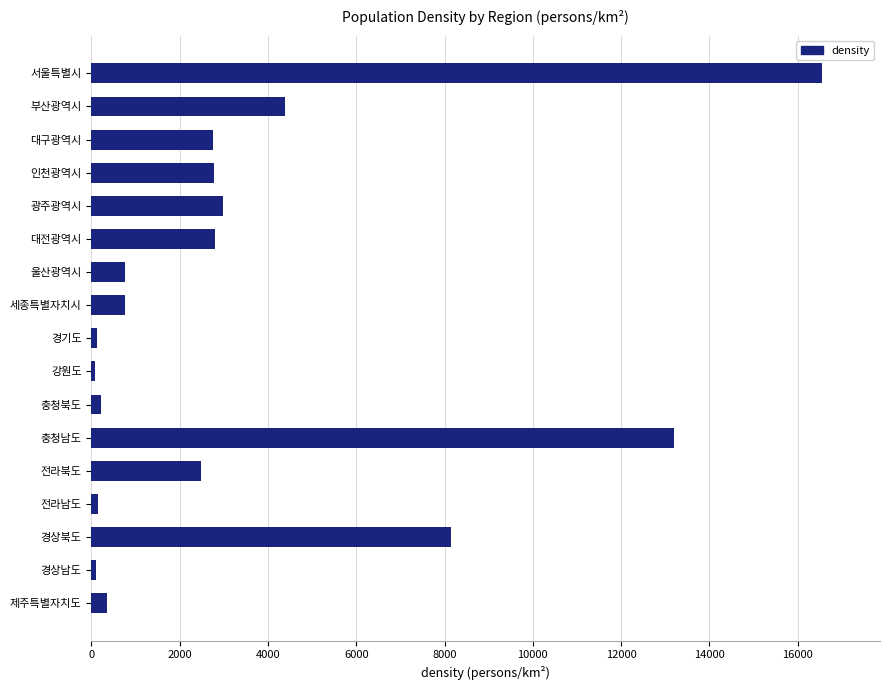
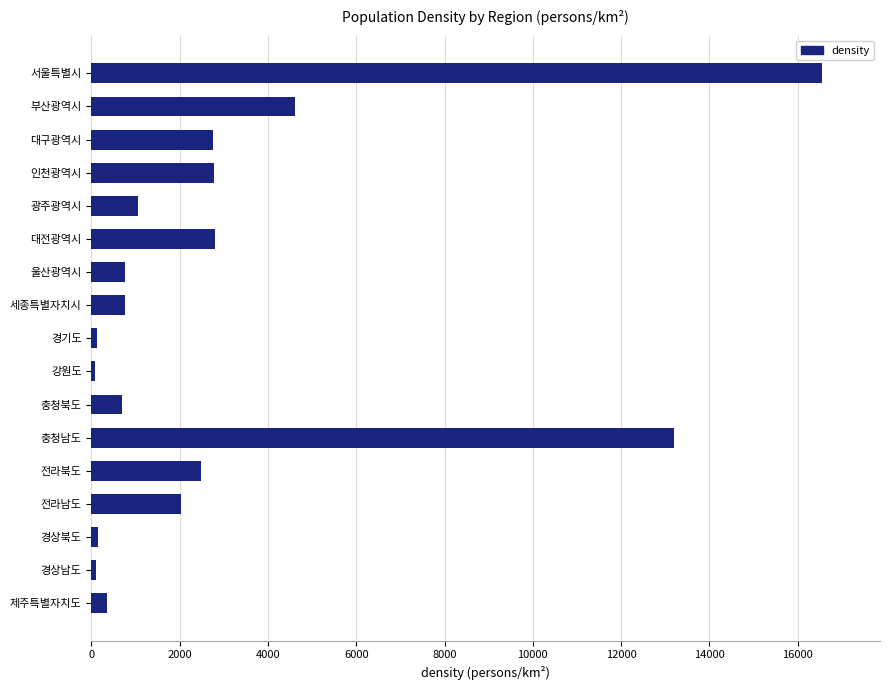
  {
    "서울특별시": 16500,
-   "부산광역시": 4400,
+   "부산광역시": 4600,
    "대구광역시": 2800,
    "인천광역시": 2800,
-   "광주광역시": 3000,
+   "광주광역시": 1100,
    "대전광역시": 2800,
    "울산광역시": 800,
    "세종특별자치시": 800,
    "경기도": 100,
    "강원도": 100,
-   "충청북도": 200,
+   "충청북도": 700,
    "충청남도": 13200,
    "전라북도": 2500,
-   "전라남도": 100,
-   "경상북도": 8100,
+   "전라남도": 2000,
+   "경상북도": 100,
    "경상남도": 100,
    "제주특별자치도": 400
  }
